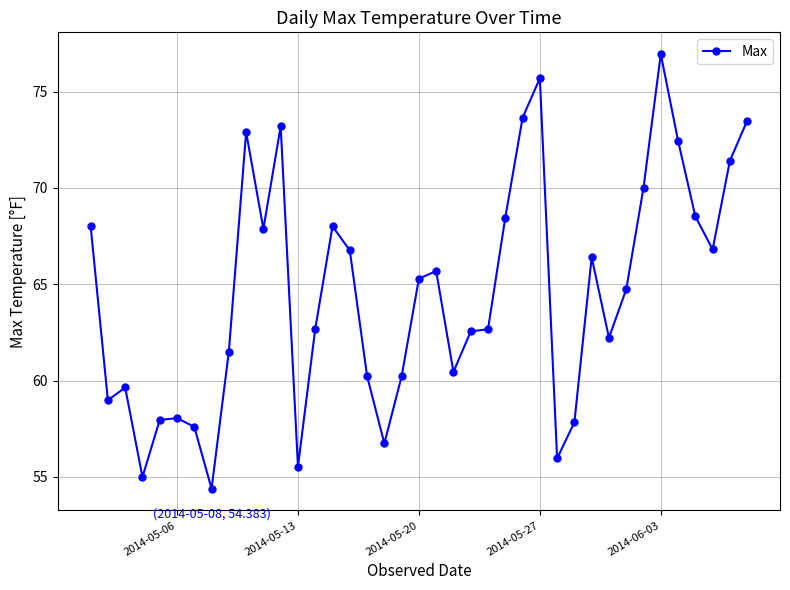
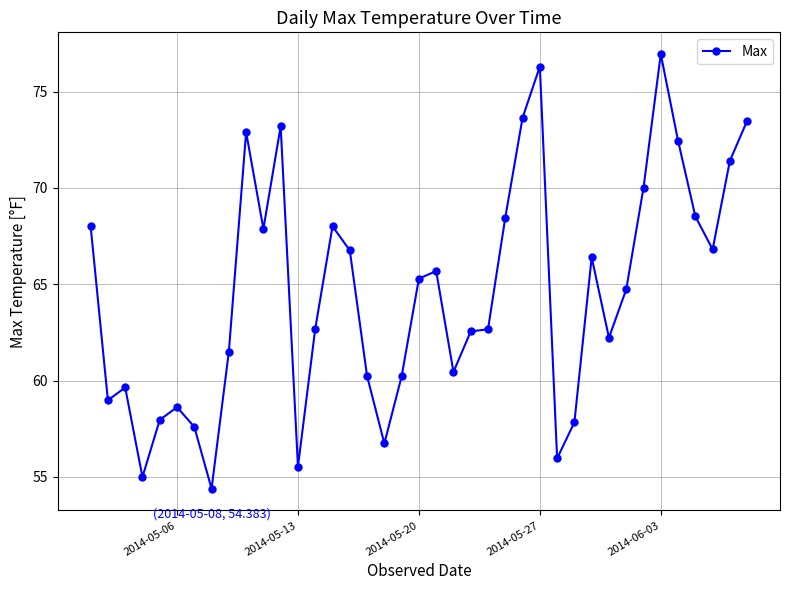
  {
-   "2014-05-06": 58.1,
+   "2014-05-06": 58.6,
    "2014-05-13": 55.5,
    "2014-05-20": 65.3,
-   "2014-05-27": 75.7,
+   "2014-05-27": 76.3,
    "2014-06-03": 77.0
  }
